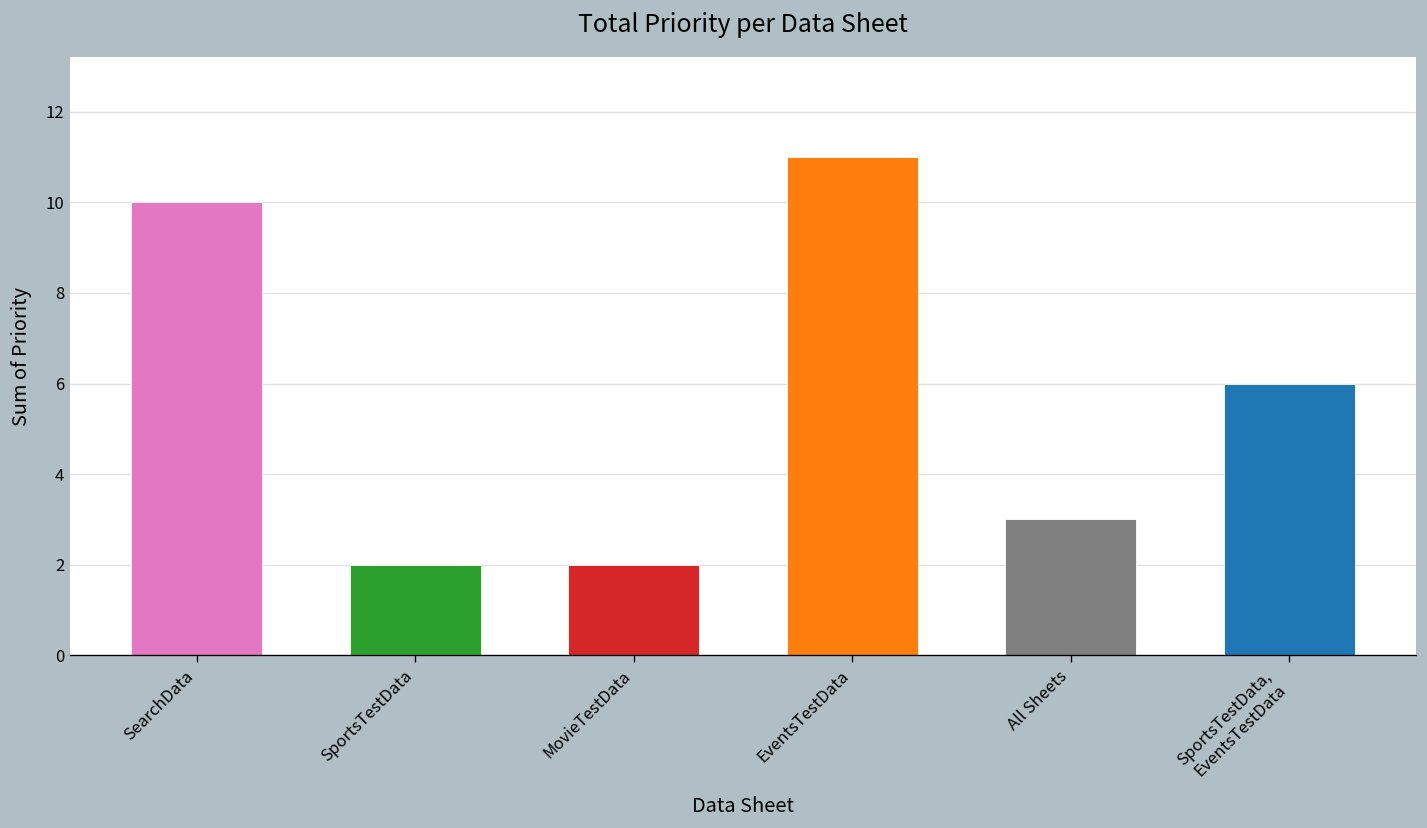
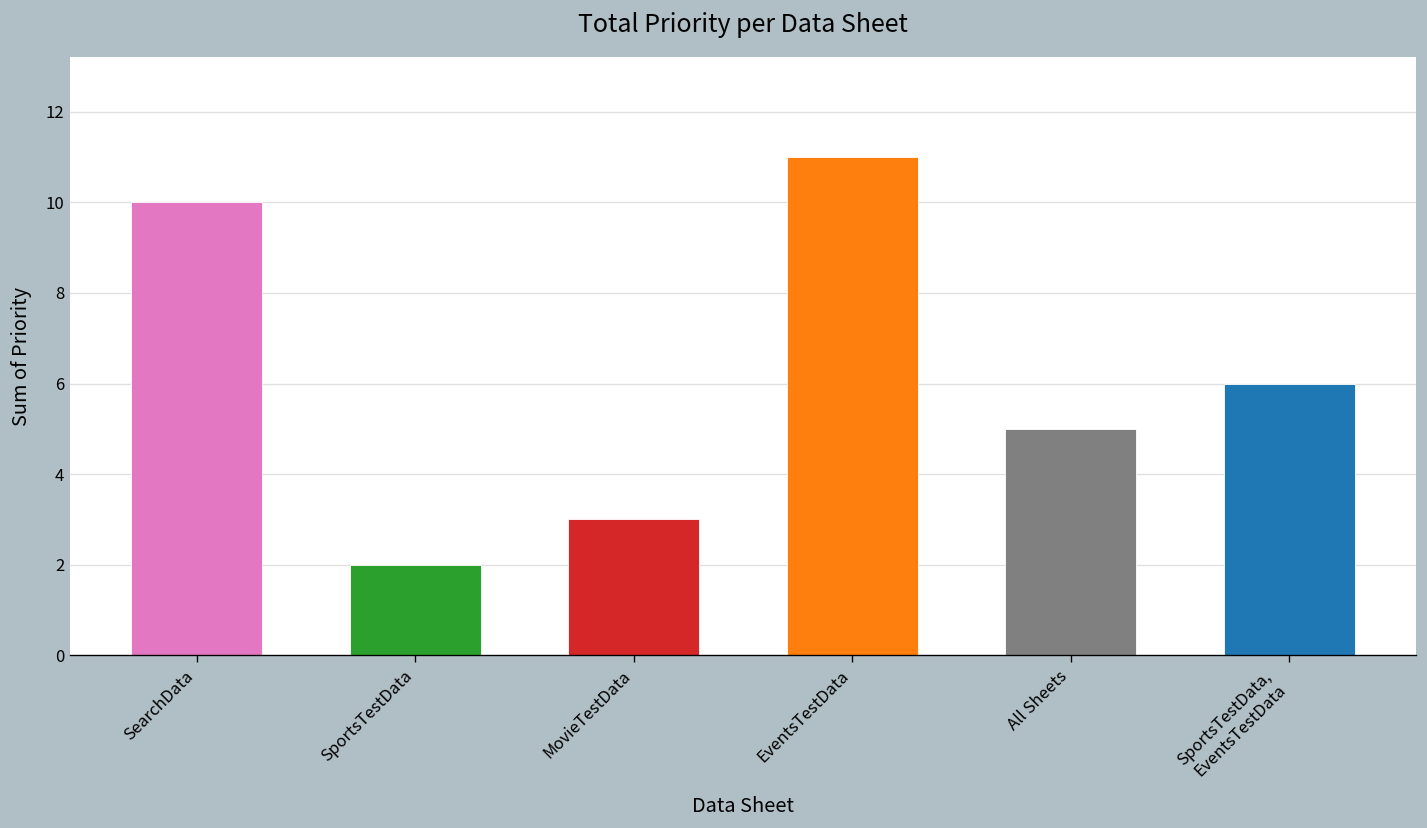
  {
    "SearchData": 10,
    "SportsTestData": 2,
-   "MovieTestData": 2,
+   "MovieTestData": 3,
    "EventsTestData": 11,
-   "All Sheets": 3,
+   "All Sheets": 5,
    "SportsTestData, EventsTestData": 6
  }
